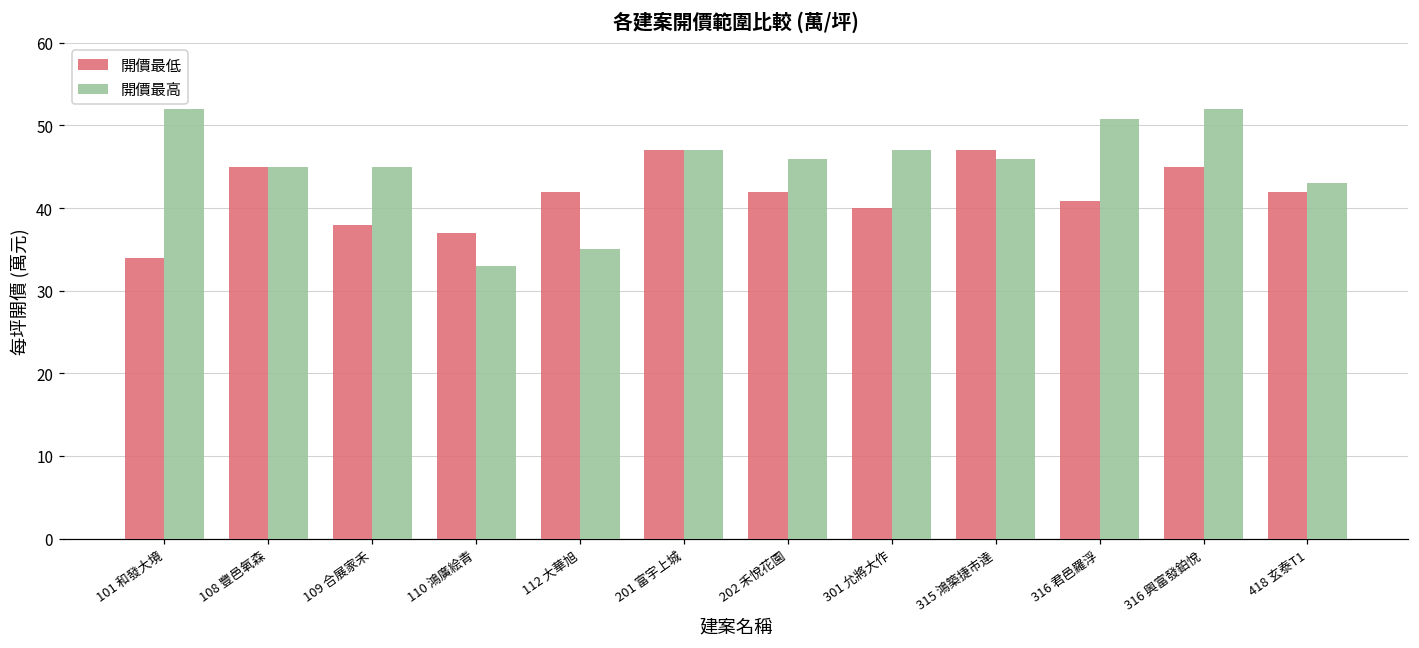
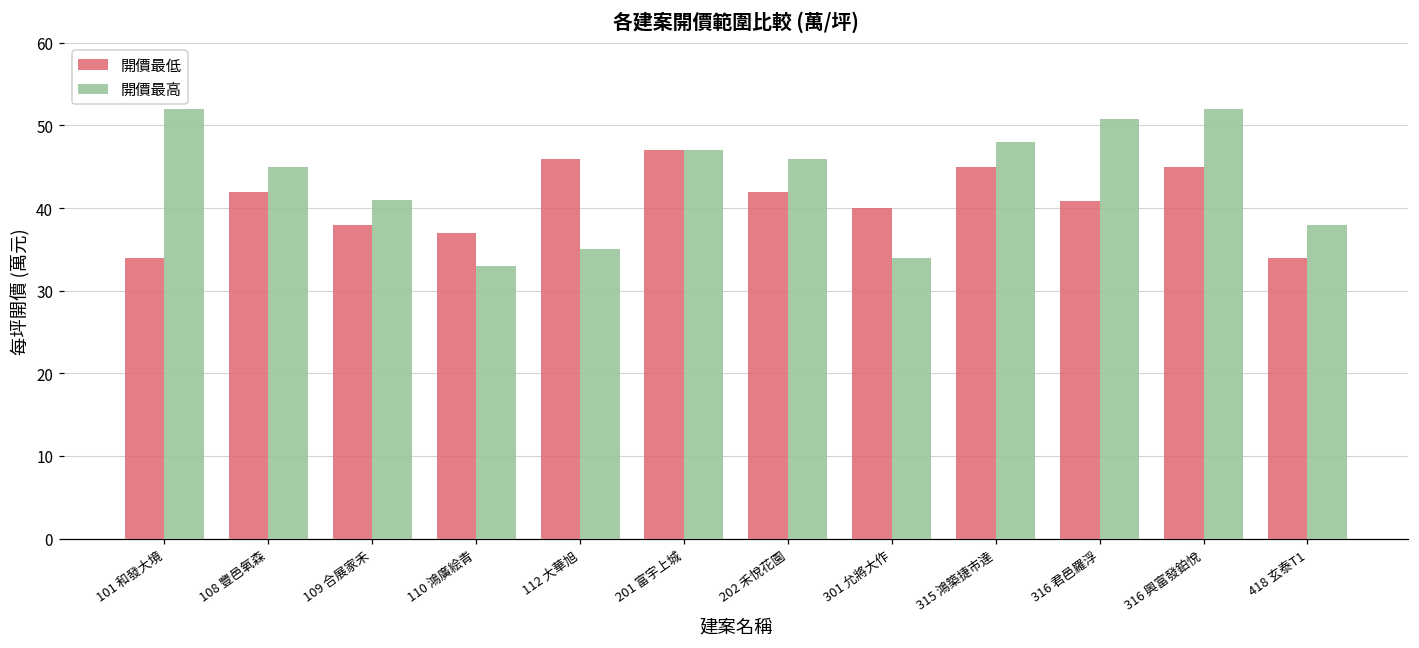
  {
    "開價最低": {
      "101 和發大境": 34,
-     "108 豐邑氧森": 45,
+     "108 豐邑氧森": 42,
      "109 合展家禾": 38,
      "110 鴻廣絵青": 37,
-     "112 大華旭": 42,
+     "112 大華旭": 46,
      "201 富宇上城": 47,
      "202 禾悅花園": 42,
      "301 允將大作": 40,
-     "315 鴻築捷市達": 47,
+     "315 鴻築捷市達": 45,
      "316 君邑羅浮": 41,
      "316 興富發鉑悅": 45,
-     "418 玄泰T1": 42
+     "418 玄泰T1": 34
    },
    "開價最高": {
      "101 和發大境": 52,
      "108 豐邑氧森": 45,
-     "109 合展家禾": 45,
+     "109 合展家禾": 41,
      "110 鴻廣絵青": 33,
      "112 大華旭": 35,
      "201 富宇上城": 47,
      "202 禾悅花園": 46,
-     "301 允將大作": 47,
-     "315 鴻築捷市達": 46,
+     "301 允將大作": 34,
+     "315 鴻築捷市達": 48,
      "316 君邑羅浮": 51,
      "316 興富發鉑悅": 52,
-     "418 玄泰T1": 43
+     "418 玄泰T1": 38
    }
  }
